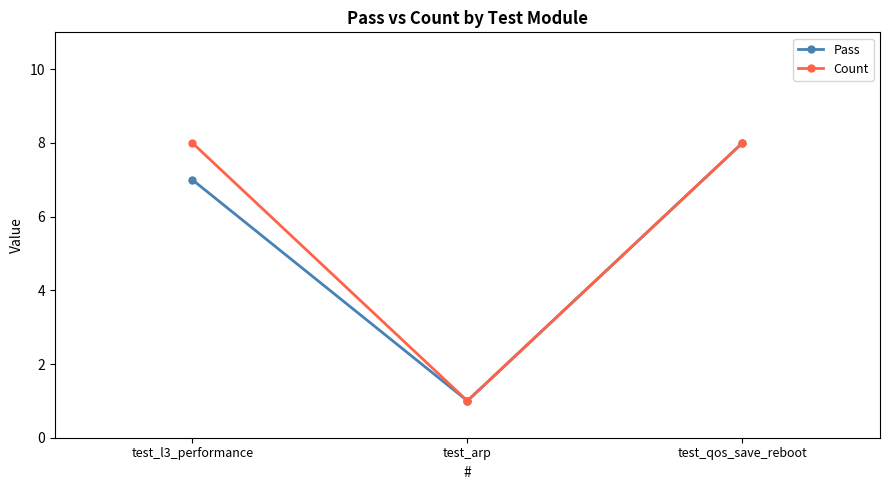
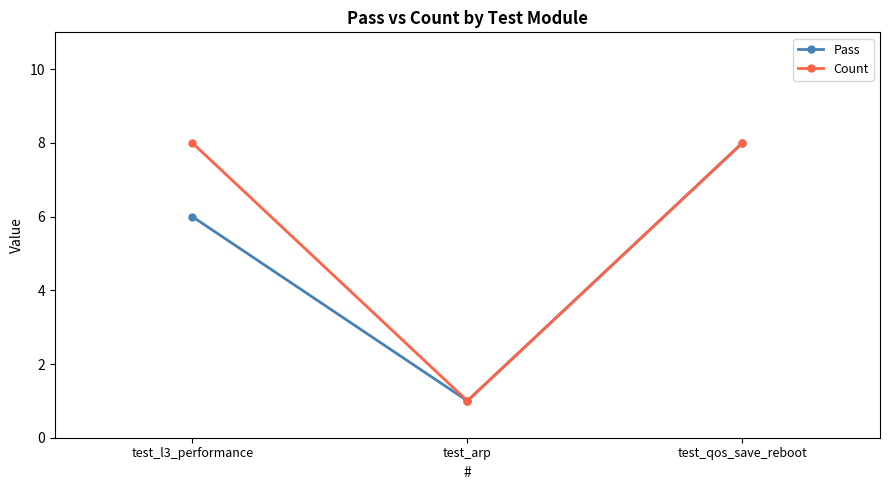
  {
    "Pass": {
-     "test_l3_performance": 7
+     "test_l3_performance": 6
    },
    "Count": {
      "test_l3_performance": 8
    }
  }
